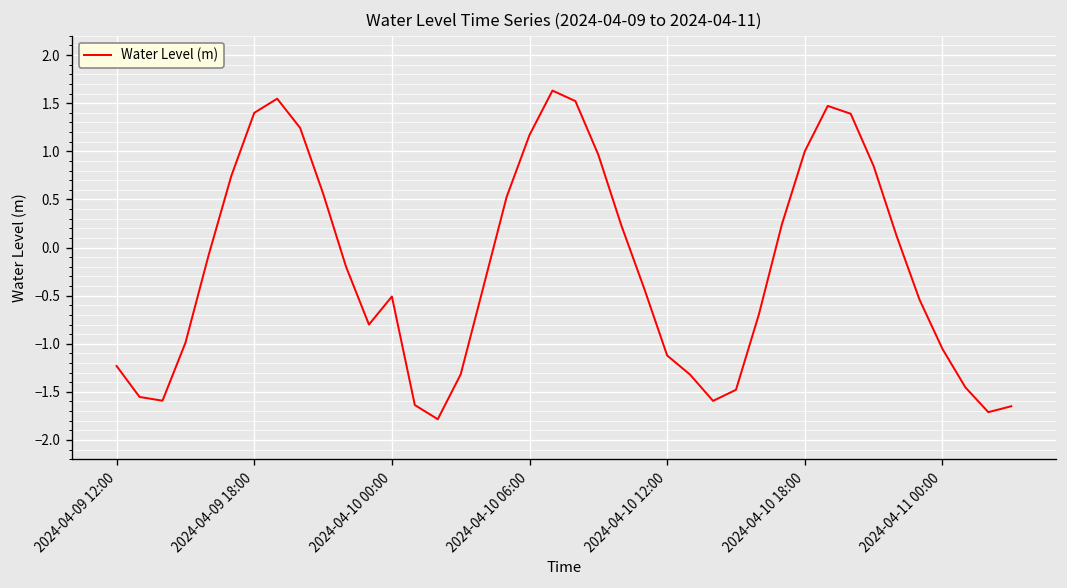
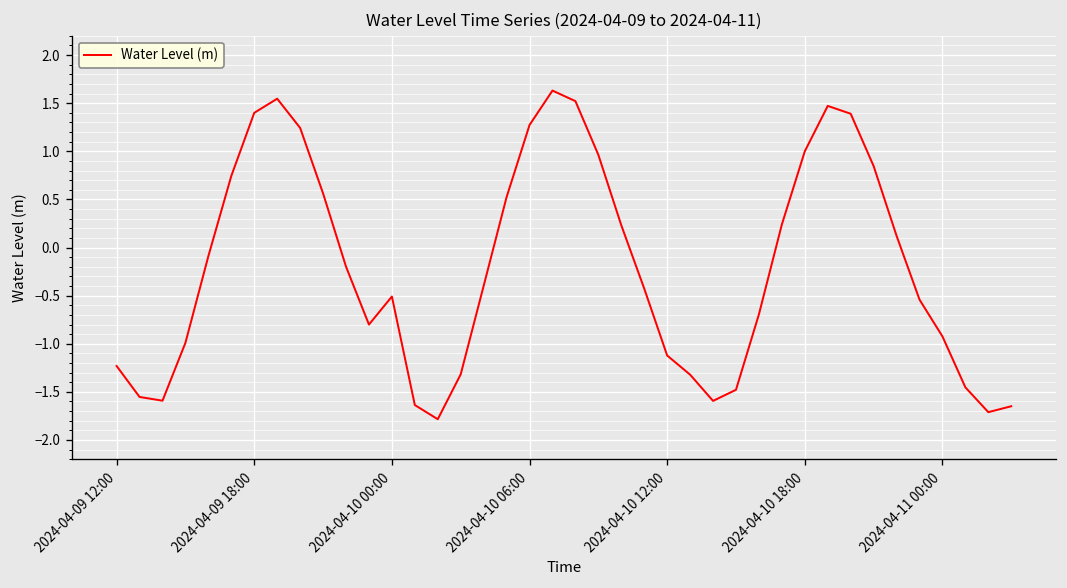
  {
    "2024-04-09 12:00": -1.2,
    "2024-04-09 18:00": 1.4,
    "2024-04-10 00:00": -0.5,
-   "2024-04-10 06:00": 1.2,
+   "2024-04-10 06:00": 1.3,
    "2024-04-10 12:00": -1.1,
    "2024-04-10 18:00": 1.0,
-   "2024-04-11 00:00": -1.1
+   "2024-04-11 00:00": -0.9
  }
